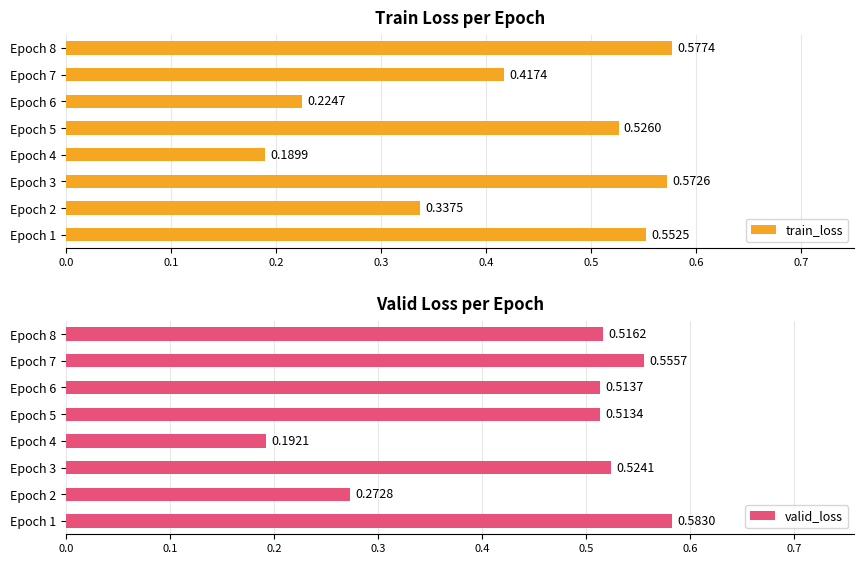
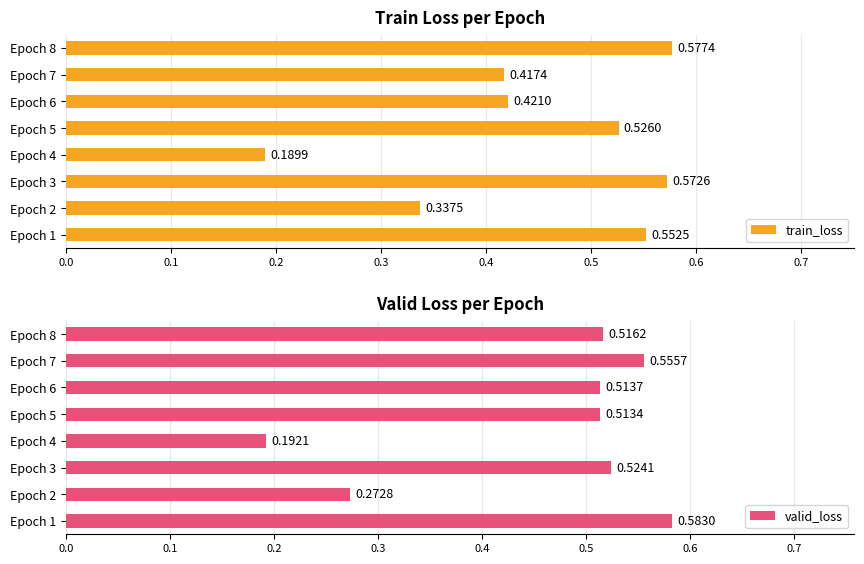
  {
    "Train Loss per Epoch": {
      "Epoch 8": 0.5774,
      "Epoch 7": 0.4174,
-     "Epoch 6": 0.2247,
+     "Epoch 6": 0.4210,
      "Epoch 5": 0.5260,
      "Epoch 4": 0.1899,
      "Epoch 3": 0.5726,
      "Epoch 2": 0.3375,
      "Epoch 1": 0.5525
    },
    "Valid Loss per Epoch": {
      "Epoch 8": 0.5162,
      "Epoch 7": 0.5557,
      "Epoch 6": 0.5137,
      "Epoch 5": 0.5134,
      "Epoch 4": 0.1921,
      "Epoch 3": 0.5241,
      "Epoch 2": 0.2728,
      "Epoch 1": 0.5830
    }
  }
